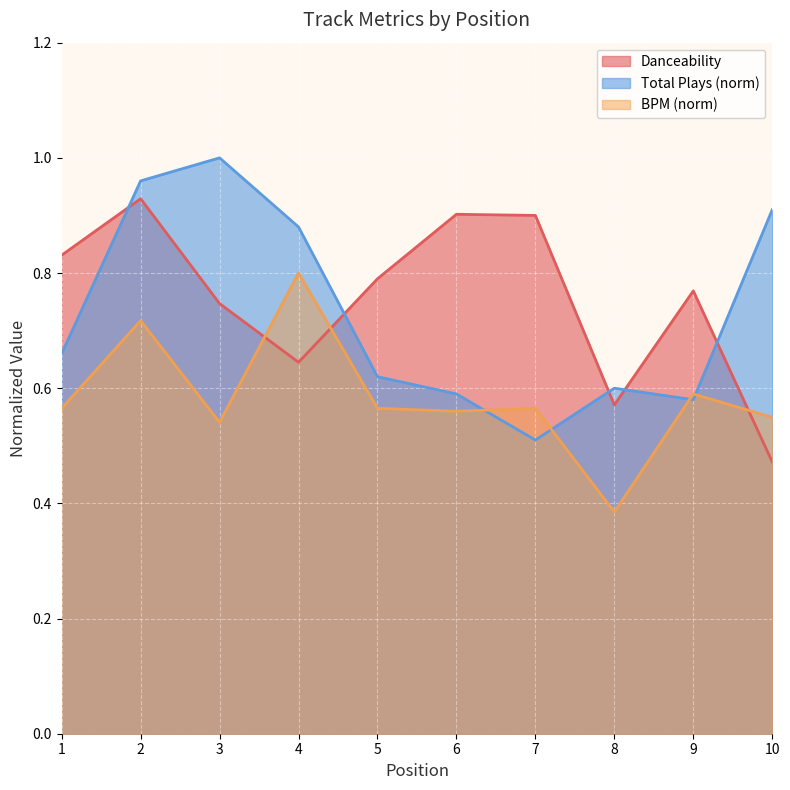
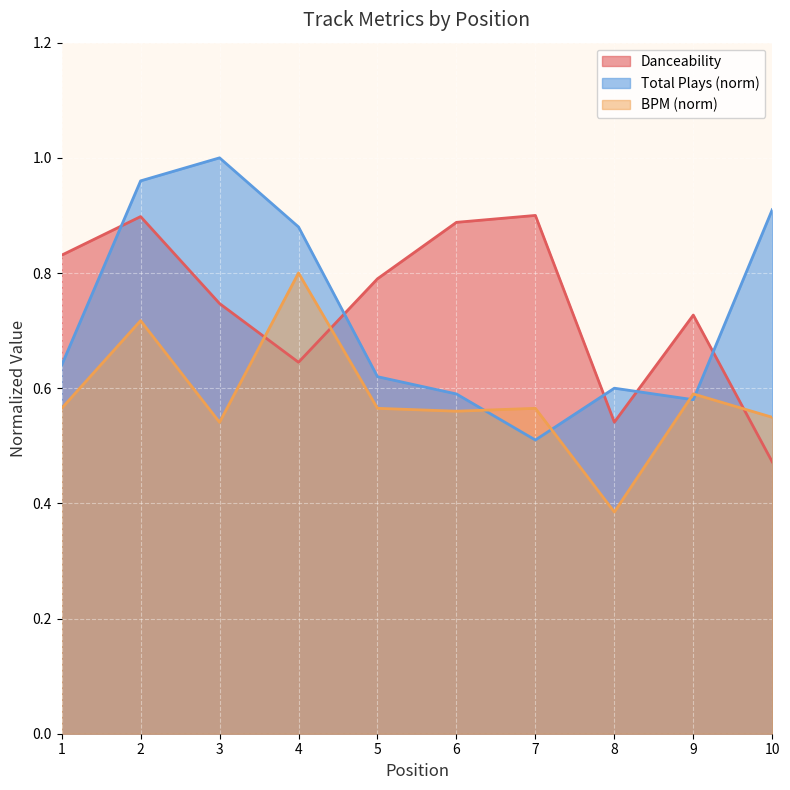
  {
    "Danceability": {
      "1": 0.83,
-     "2": 0.93,
+     "2": 0.90,
      "3": 0.75,
      "4": 0.65,
      "5": 0.79,
-     "6": 0.90,
+     "6": 0.89,
      "7": 0.90,
-     "8": 0.57,
-     "9": 0.77,
+     "8": 0.54,
+     "9": 0.73,
      "10": 0.47
    },
    "Total Plays (norm)": {
-     "1": 0.66,
+     "1": 0.64,
      "2": 0.96,
      "3": 1.00,
      "4": 0.88,
      "5": 0.62,
      "6": 0.59,
      "7": 0.51,
      "8": 0.60,
      "9": 0.58,
      "10": 0.91
    },
    "BPM (norm)": {
      "1": 0.57,
      "2": 0.72,
      "3": 0.54,
      "4": 0.80,
      "5": 0.57,
      "6": 0.56,
      "7": 0.57,
      "8": 0.39,
      "9": 0.59,
      "10": 0.55
    }
  }
